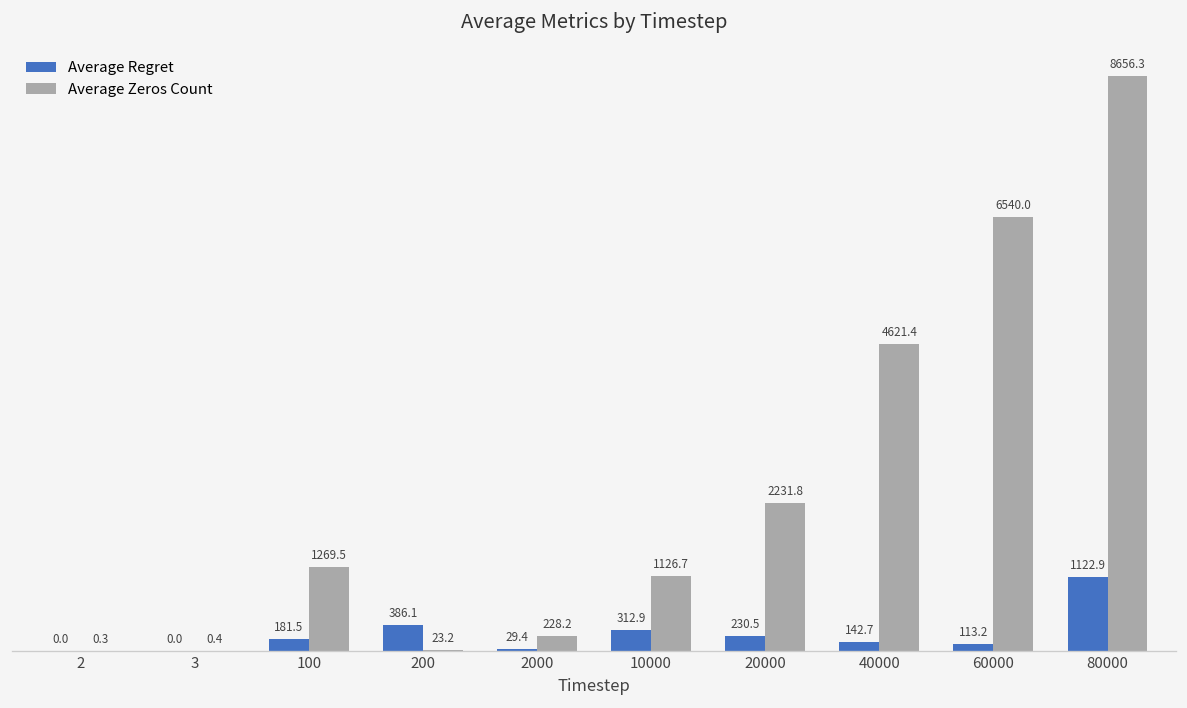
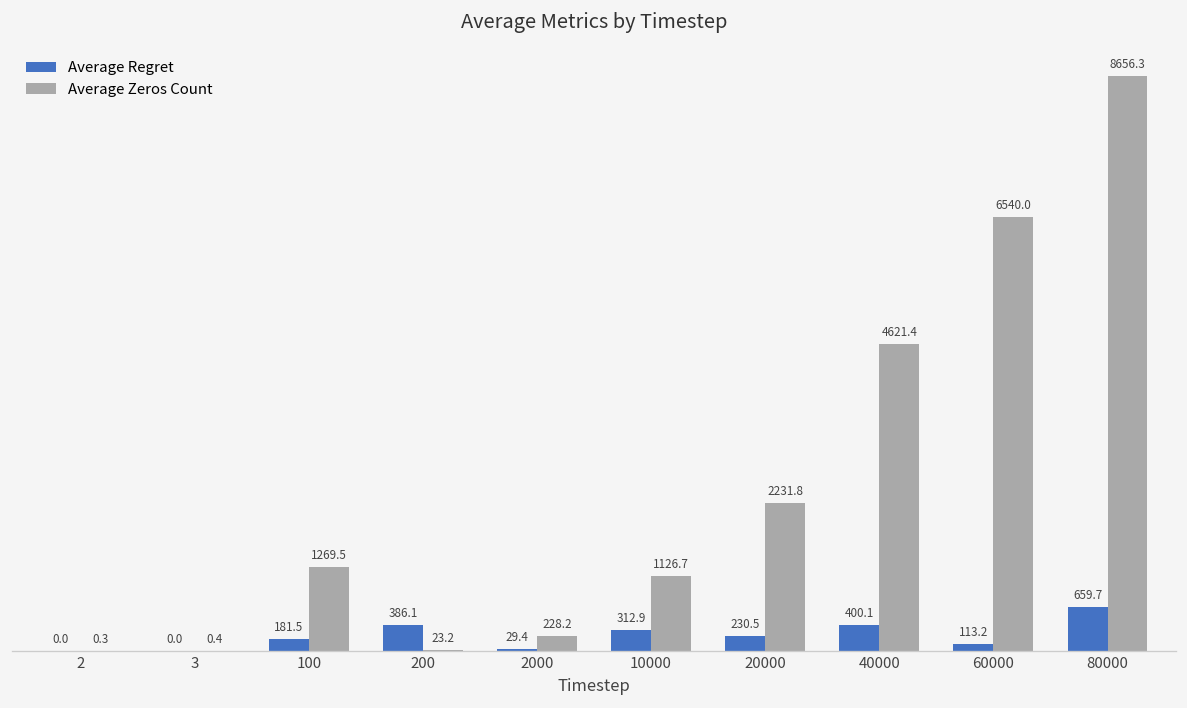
  {
    "Average Regret": {
      "2": 0.0,
      "3": 0.0,
      "100": 181.5,
      "200": 386.1,
      "2000": 29.4,
      "10000": 312.9,
      "20000": 230.5,
-     "40000": 142.7,
+     "40000": 400.1,
      "60000": 113.2,
-     "80000": 1122.9
+     "80000": 659.7
    },
    "Average Zeros Count": {
      "2": 0.3,
      "3": 0.4,
      "100": 1269.5,
      "200": 23.2,
      "2000": 228.2,
      "10000": 1126.7,
      "20000": 2231.8,
      "40000": 4621.4,
      "60000": 6540.0,
      "80000": 8656.3
    }
  }
